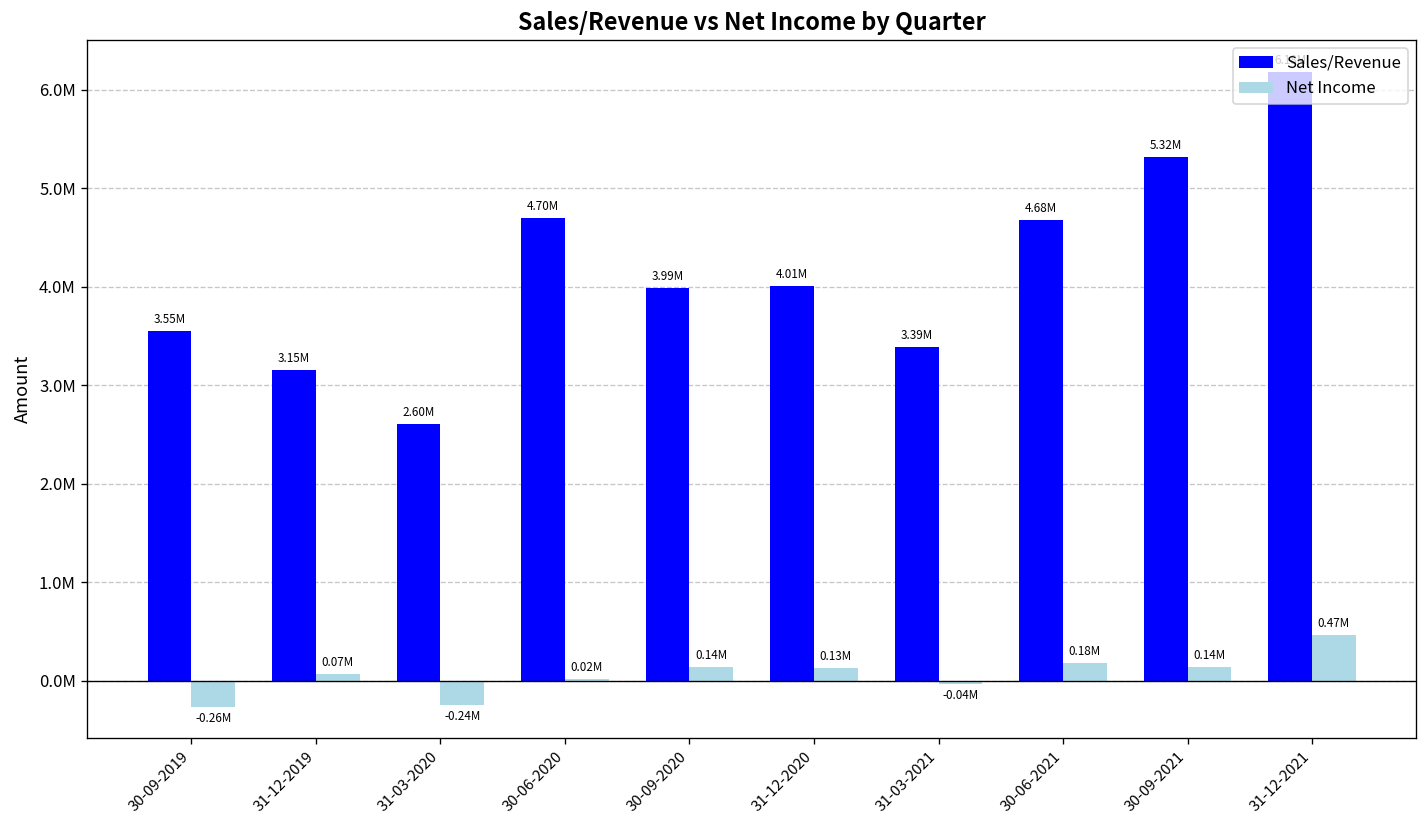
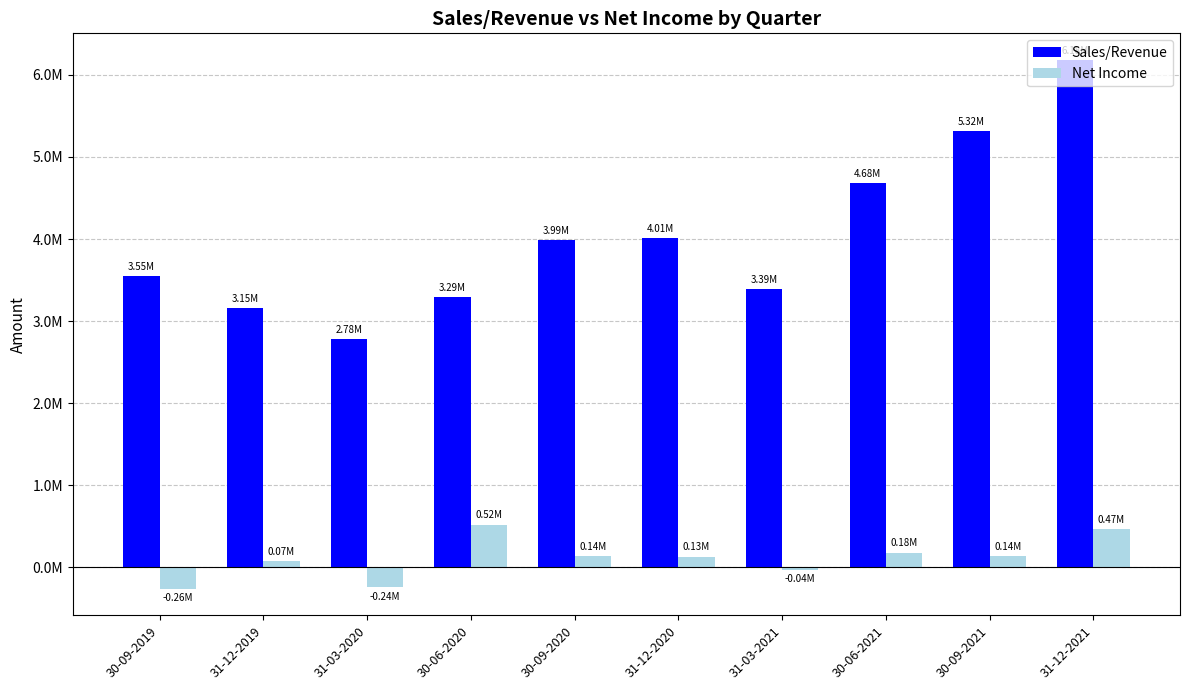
  {
    "Sales/Revenue": {
      "30-09-2019": "3.55M",
      "31-12-2019": "3.15M",
-     "31-03-2020": "2.60M",
-     "30-06-2020": "4.70M",
+     "31-03-2020": "2.78M",
+     "30-06-2020": "3.29M",
      "30-09-2020": "3.99M",
      "31-12-2020": "4.01M",
      "31-03-2021": "3.39M",
      "30-06-2021": "4.68M",
      "30-09-2021": "5.32M"
    },
    "Net Income": {
      "30-09-2019": "-0.26M",
      "31-12-2019": "0.07M",
      "31-03-2020": "-0.24M",
-     "30-06-2020": "0.02M",
+     "30-06-2020": "0.52M",
      "30-09-2020": "0.14M",
      "31-12-2020": "0.13M",
      "31-03-2021": "-0.04M",
      "30-06-2021": "0.18M",
      "30-09-2021": "0.14M",
      "31-12-2021": "0.47M"
    }
  }
